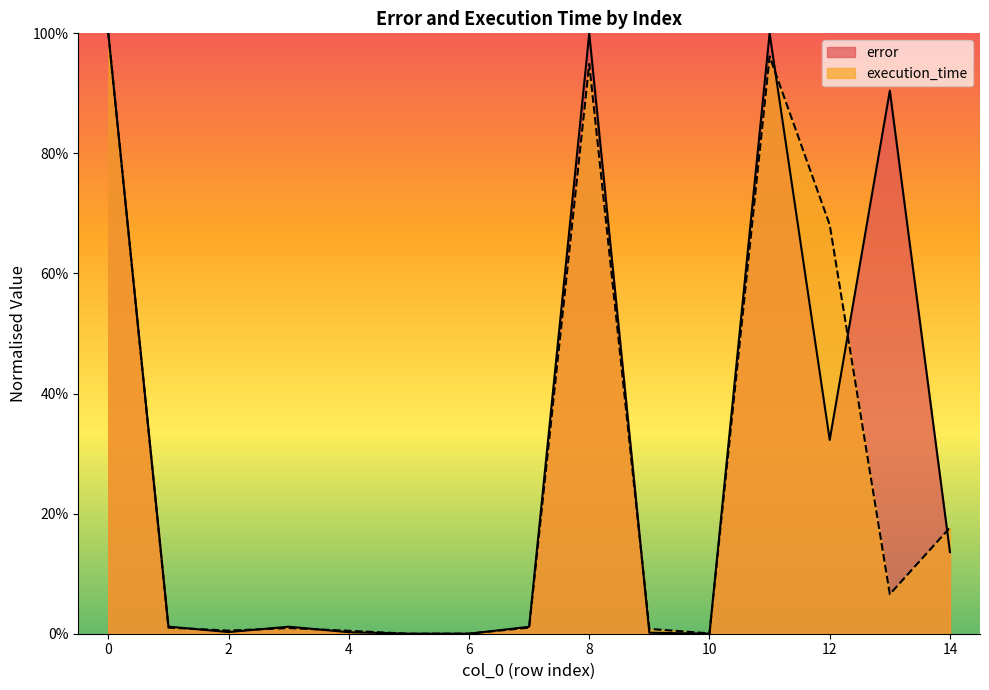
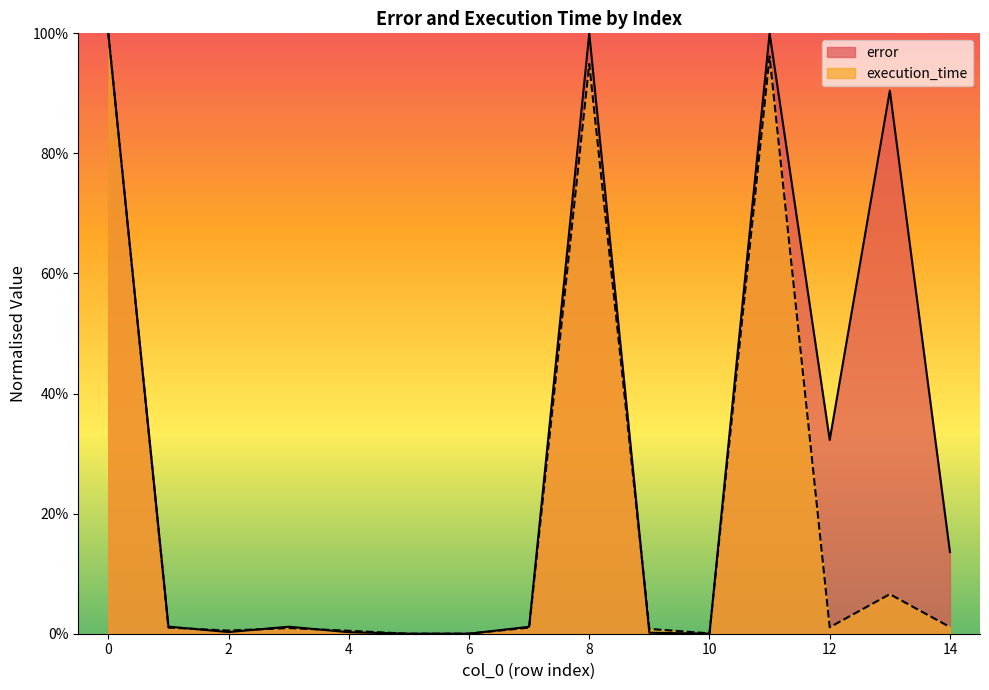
  {
    "error": {
      "8": "100%",
      "12": "32%",
      "14": "14%"
    },
    "execution_time": {
      "8": "95%",
-     "12": "68%",
-     "14": "18%"
+     "12": "1%",
+     "14": "1%"
    }
  }
